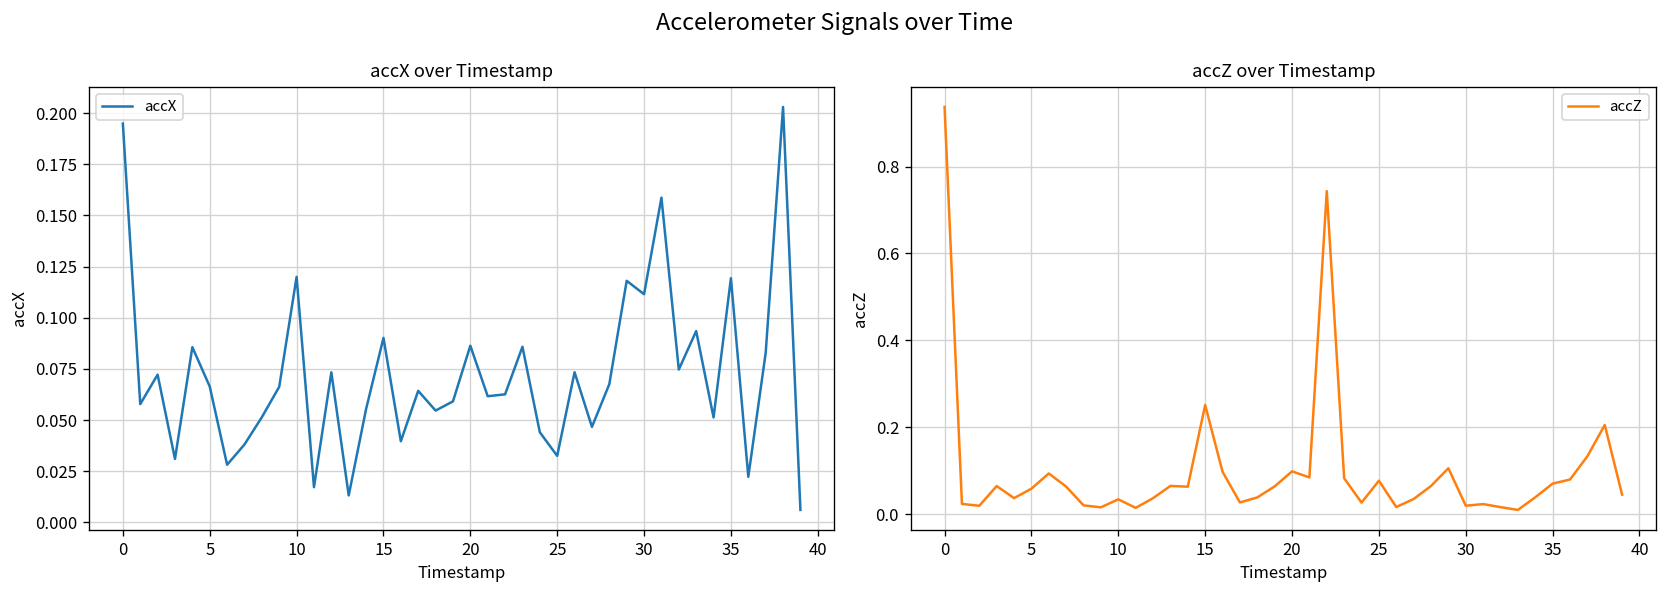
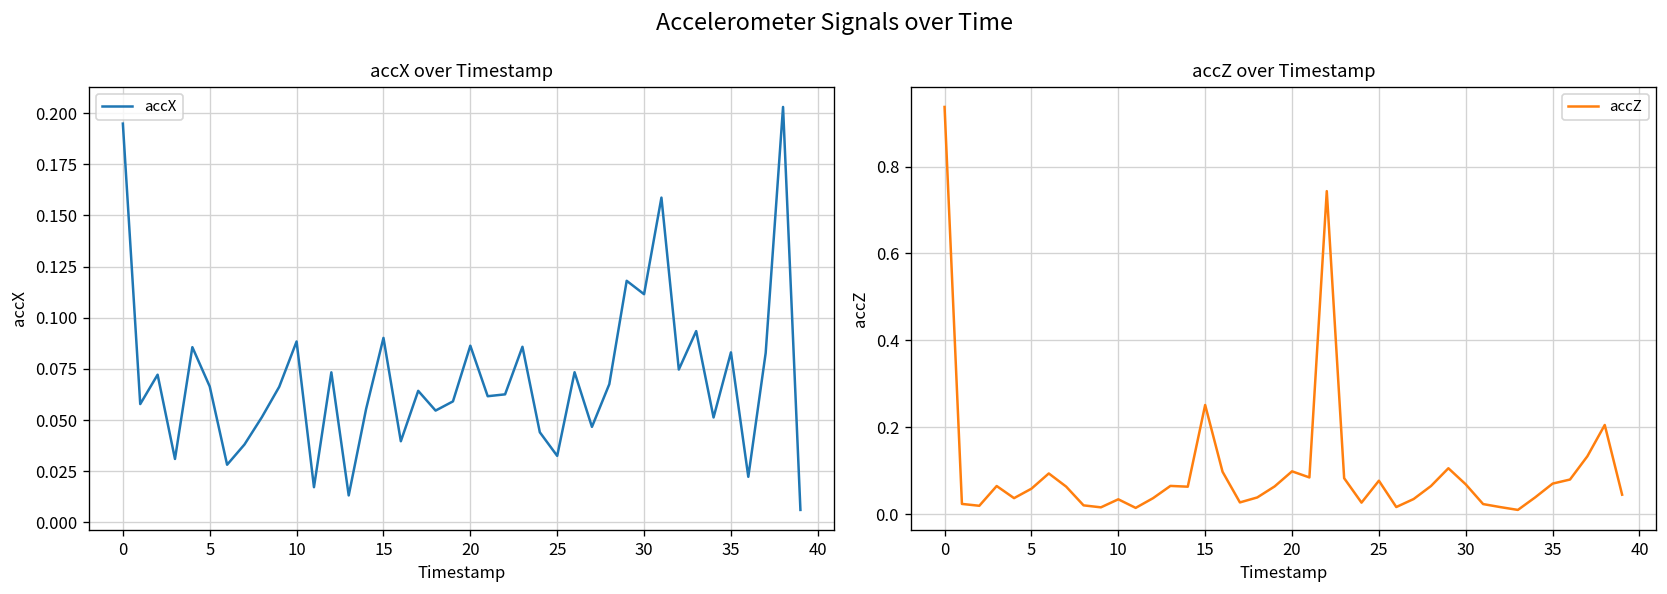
  {
    "accX over Timestamp": {
      "0": 0.195,
      "5": 0.066,
-     "10": 0.120,
+     "10": 0.088,
      "15": 0.090,
      "20": 0.086,
      "25": 0.033,
      "30": 0.112,
-     "35": 0.119
+     "35": 0.083
    },
    "accZ over Timestamp": {
      "0": 0.94,
      "5": 0.06,
      "10": 0.03,
      "15": 0.25,
      "20": 0.10,
      "25": 0.08,
-     "30": 0.02,
+     "30": 0.07,
      "35": 0.07
    }
  }
